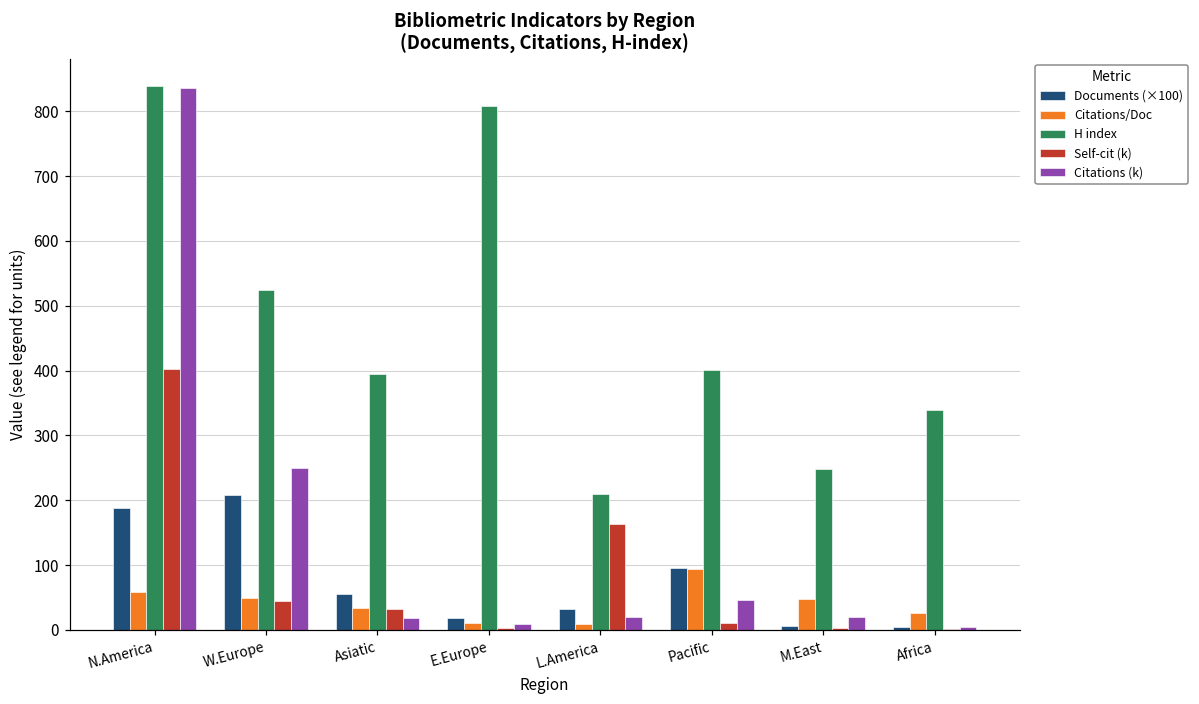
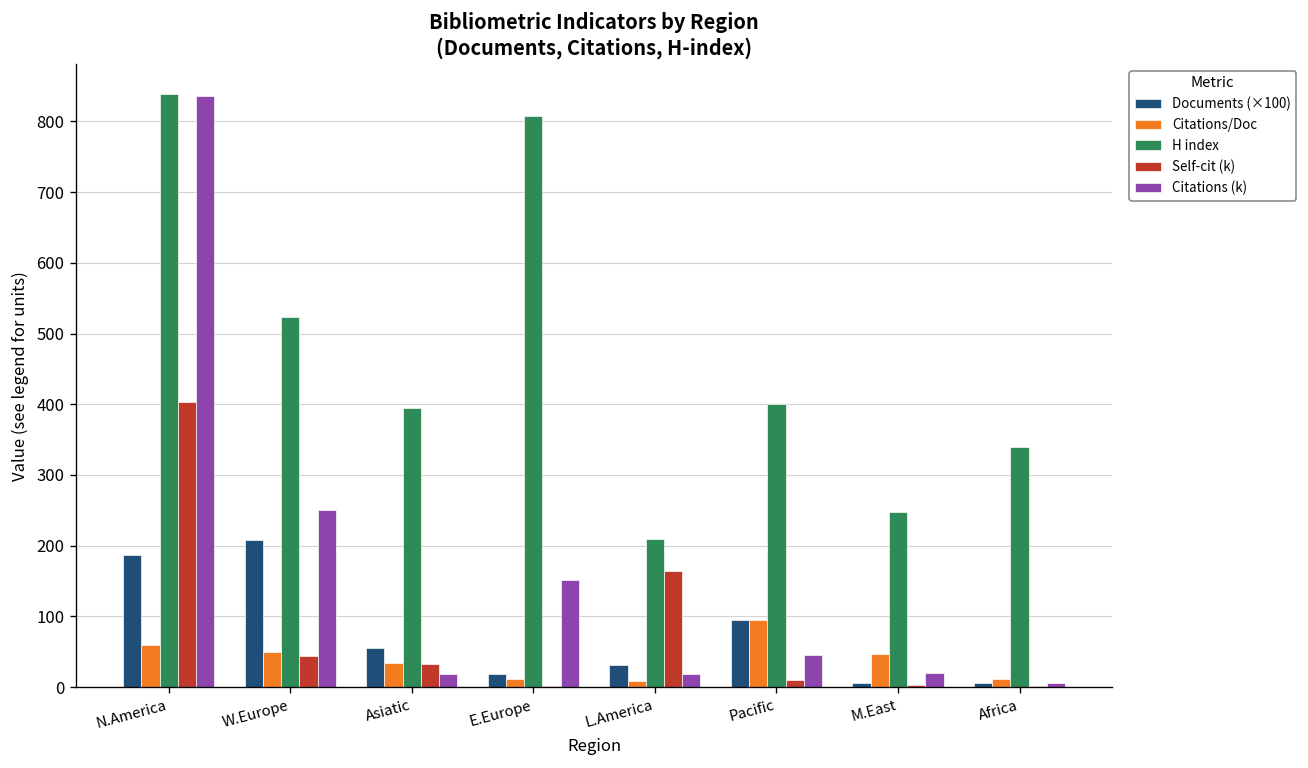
  {
    "Documents (×100)": {
      "N.America": 190,
      "W.Europe": 210,
      "Asiatic": 60,
      "E.Europe": 20,
      "L.America": 30,
      "Pacific": 90,
      "M.East": 10,
      "Africa": 10
    },
    "Citations/Doc": {
      "N.America": 60,
      "W.Europe": 50,
      "Asiatic": 30,
      "E.Europe": 10,
      "L.America": 10,
      "Pacific": 90,
      "M.East": 50,
-     "Africa": 30
+     "Africa": 10
    },
    "H index": {
      "N.America": 840,
      "W.Europe": 520,
      "Asiatic": 400,
      "E.Europe": 810,
      "L.America": 210,
      "Pacific": 400,
      "M.East": 250,
      "Africa": 340
    },
    "Self-cit (k)": {
      "N.America": 400,
      "W.Europe": 40,
      "Asiatic": 30,
      "L.America": 160,
      "Pacific": 10
    },
    "Citations (k)": {
      "N.America": 840,
      "W.Europe": 250,
      "Asiatic": 20,
-     "E.Europe": 10,
+     "E.Europe": 150,
      "L.America": 20,
      "Pacific": 50,
      "M.East": 20,
      "Africa": 10
    }
  }
